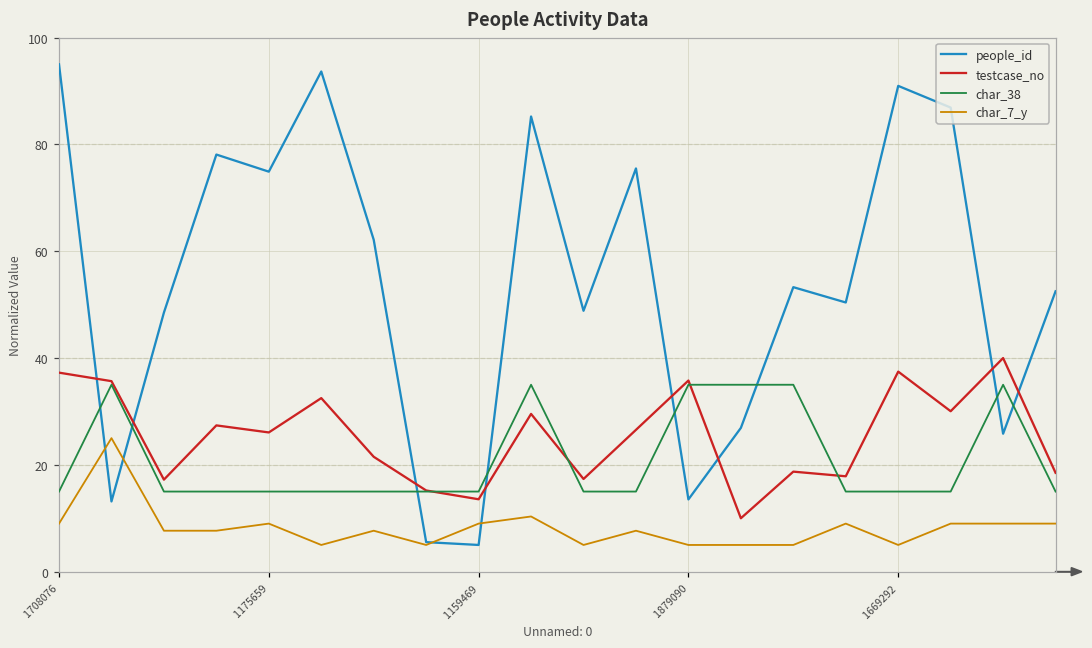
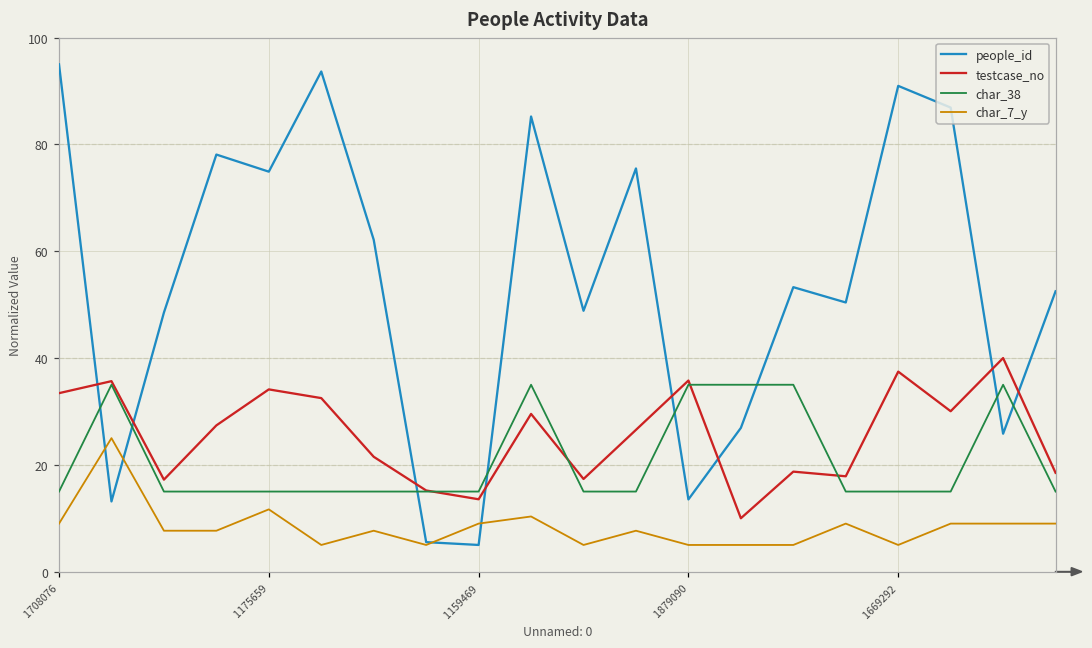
  {
    "people_id": {
      "1708076": 95,
      "1175659": 75,
      "1159469": 5,
      "1879090": 14,
      "1669292": 91
    },
    "testcase_no": {
-     "1708076": 37,
-     "1175659": 26,
+     "1708076": 33,
+     "1175659": 34,
      "1159469": 14,
      "1879090": 36,
      "1669292": 37
    },
    "char_38": {
      "1708076": 15,
      "1175659": 15,
      "1159469": 15,
      "1879090": 35,
      "1669292": 15
    },
    "char_7_y": {
      "1708076": 9,
-     "1175659": 9,
+     "1175659": 12,
      "1159469": 9,
      "1879090": 5,
      "1669292": 5
    }
  }
